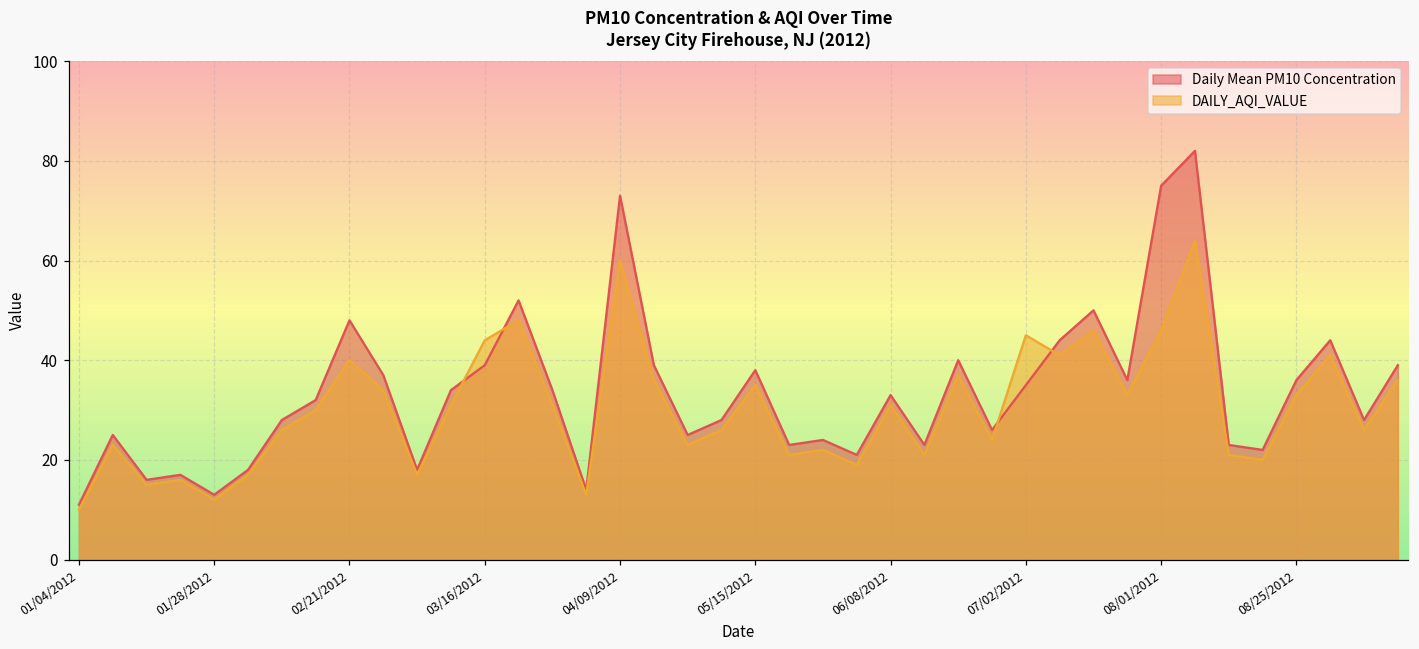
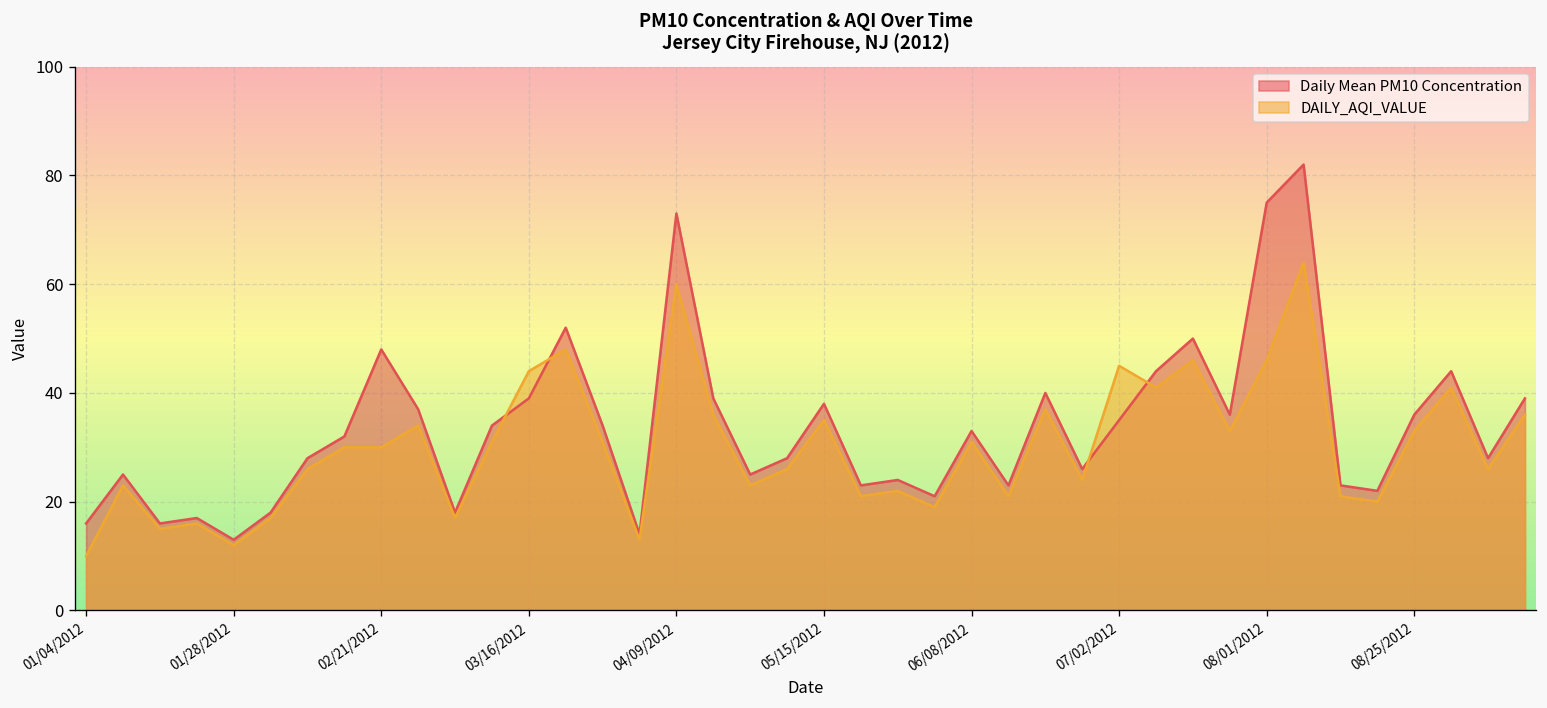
  {
    "Daily Mean PM10 Concentration": {
-     "01/04/2012": 11,
+     "01/04/2012": 16,
      "01/28/2012": 13,
      "02/21/2012": 48,
      "03/16/2012": 39,
      "04/09/2012": 73,
      "05/15/2012": 38,
      "06/08/2012": 33,
      "07/02/2012": 35,
      "08/01/2012": 75,
      "08/25/2012": 36
    },
    "DAILY_AQI_VALUE": {
      "01/04/2012": 10,
      "01/28/2012": 12,
-     "02/21/2012": 40,
+     "02/21/2012": 30,
      "03/16/2012": 44,
      "04/09/2012": 60,
      "05/15/2012": 35,
      "06/08/2012": 31,
      "07/02/2012": 45,
      "08/01/2012": 46,
      "08/25/2012": 33
    }
  }
